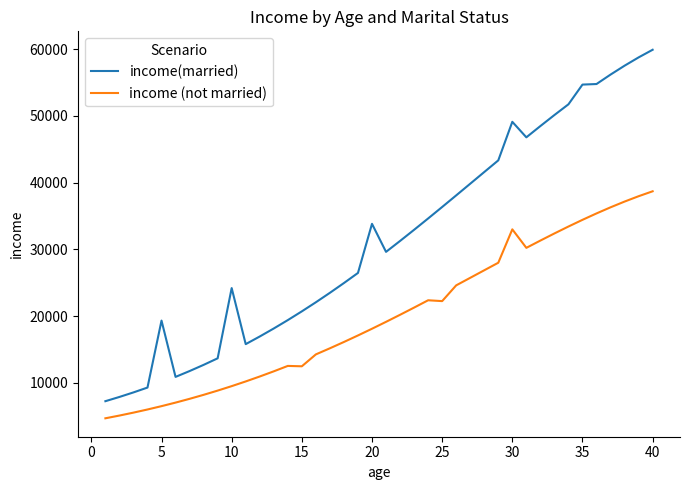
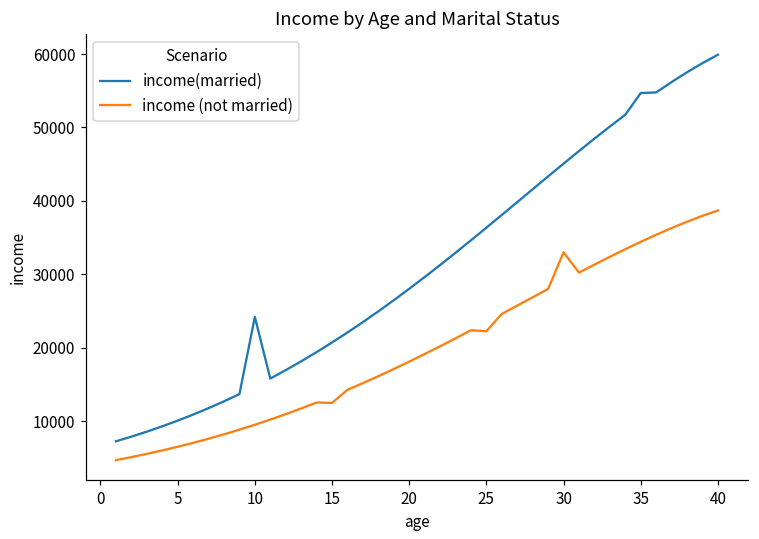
  {
    "income(married)": {
-     "5": 19000,
+     "5": 10000,
      "10": 24000,
      "15": 21000,
-     "20": 34000,
+     "20": 28000,
      "25": 36000,
-     "30": 49000,
+     "30": 45000,
      "35": 55000,
      "40": 60000
    },
    "income (not married)": {
      "5": 6000,
      "10": 9000,
      "15": 12000,
      "20": 18000,
      "25": 22000,
      "30": 33000,
      "35": 34000,
      "40": 39000
    }
  }
